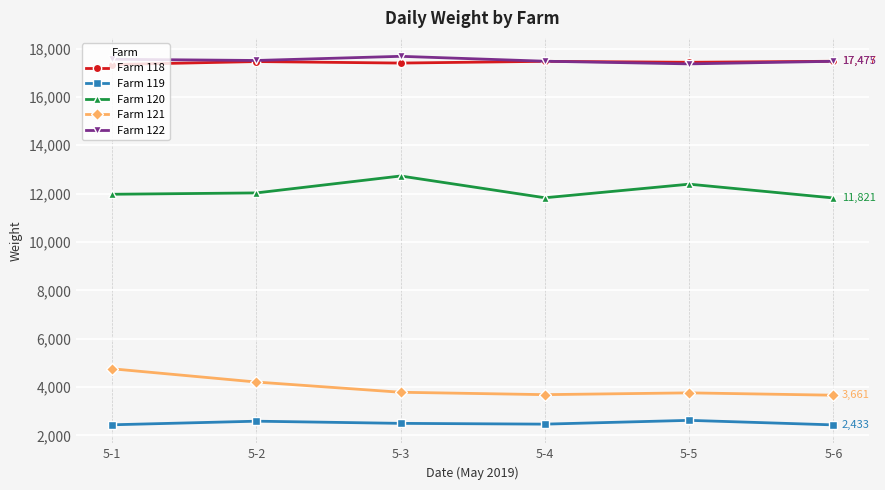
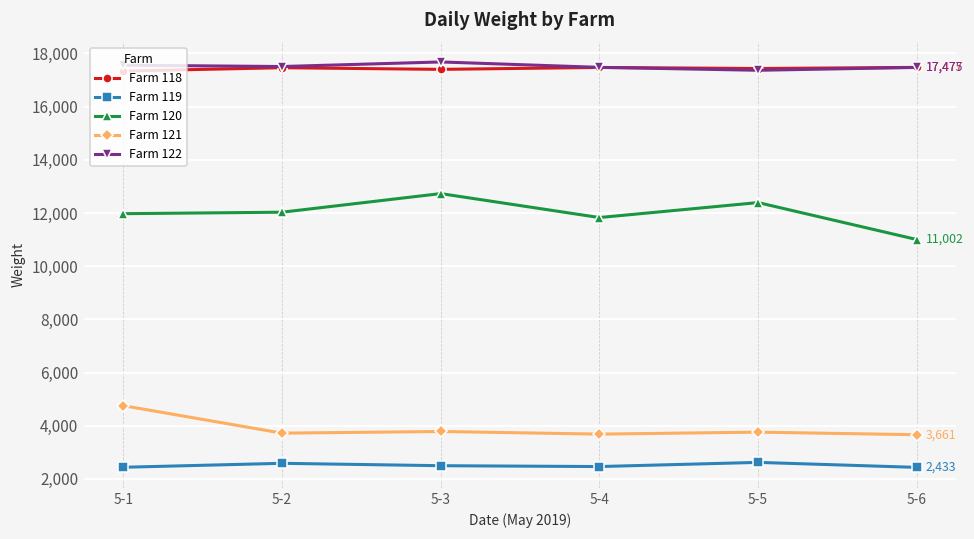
  {
    "Farm 118": {
      "5-3": "17,400"
    },
    "Farm 119": {
      "5-6": "2,433"
    },
    "Farm 120": {
-     "5-6": "11,821"
+     "5-6": "11,002"
    },
    "Farm 121": {
      "5-1": "4,800",
-     "5-2": "4,200",
+     "5-2": "3,700",
      "5-3": "3,800",
      "5-4": "3,700",
      "5-5": "3,800"
    },
    "Farm 122": {
      "5-3": "17,700"
    }
  }
